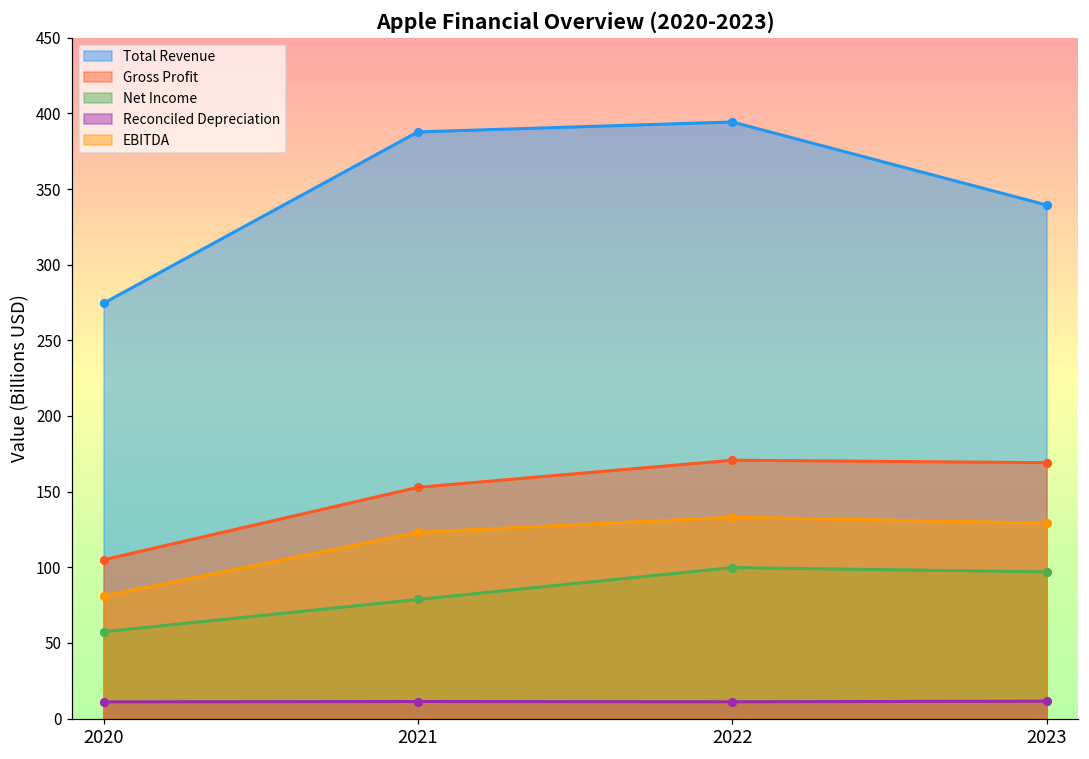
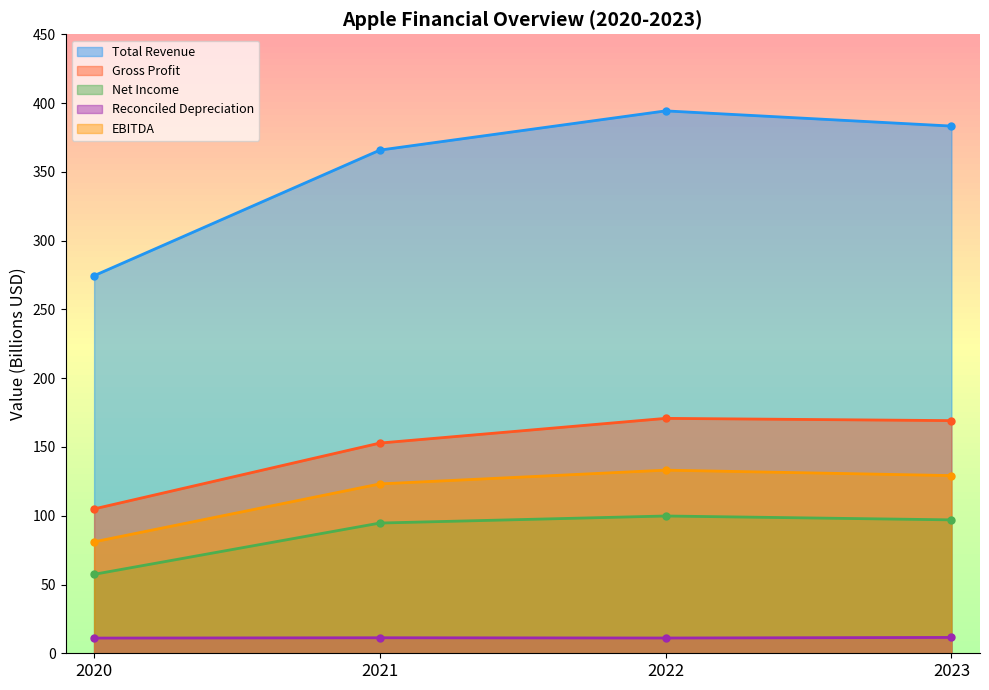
  {
    "Total Revenue": {
      "2020": 275,
-     "2021": 388,
+     "2021": 366,
      "2022": 394,
-     "2023": 339
+     "2023": 383
    },
    "Net Income": {
      "2020": 57,
-     "2021": 79,
+     "2021": 95,
      "2022": 100,
      "2023": 97
    },
    "Reconciled Depreciation": {
      "2020": 11,
      "2021": 11,
      "2022": 11,
      "2023": 12
    }
  }
